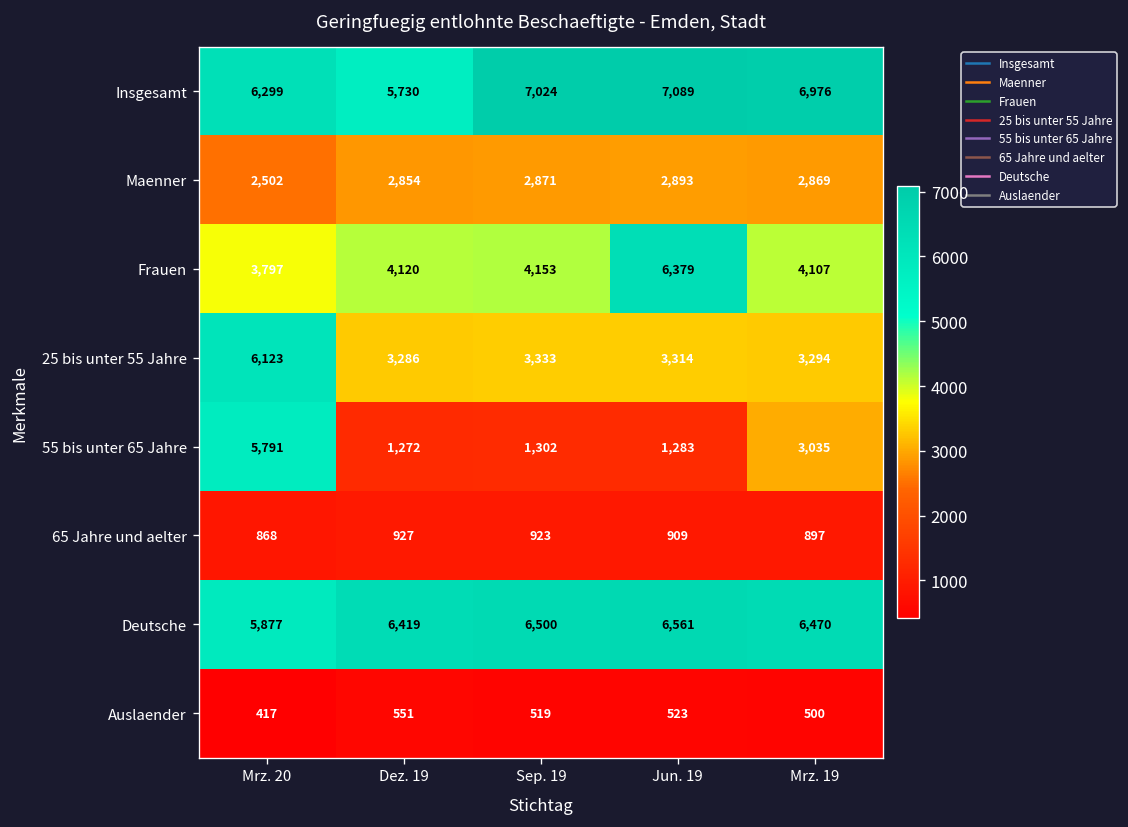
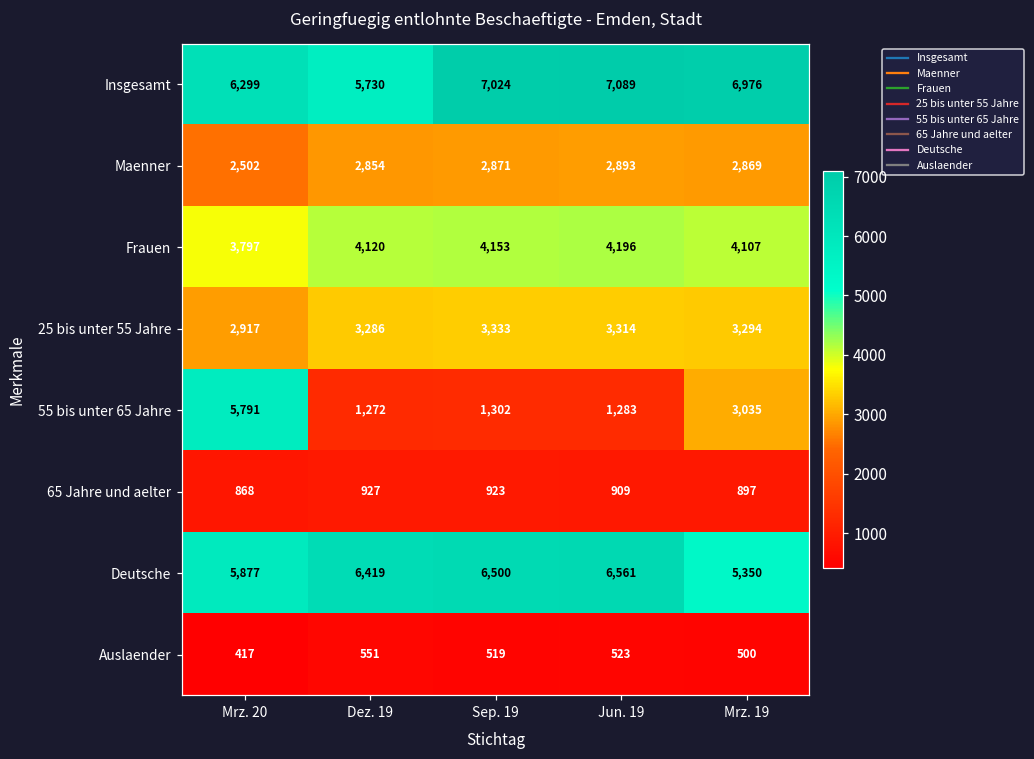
  {
    "Insgesamt": {
      "Mrz. 20": "6,299",
      "Dez. 19": "5,730",
      "Sep. 19": "7,024",
      "Jun. 19": "7,089",
      "Mrz. 19": "6,976"
    },
    "Maenner": {
      "Mrz. 20": "2,502",
      "Dez. 19": "2,854",
      "Sep. 19": "2,871",
      "Jun. 19": "2,893",
      "Mrz. 19": "2,869"
    },
    "Frauen": {
      "Mrz. 20": "3,797",
      "Dez. 19": "4,120",
      "Sep. 19": "4,153",
-     "Jun. 19": "6,379",
+     "Jun. 19": "4,196",
      "Mrz. 19": "4,107"
    },
    "25 bis unter 55 Jahre": {
-     "Mrz. 20": "6,123",
+     "Mrz. 20": "2,917",
      "Dez. 19": "3,286",
      "Sep. 19": "3,333",
      "Jun. 19": "3,314",
      "Mrz. 19": "3,294"
    },
    "55 bis unter 65 Jahre": {
      "Mrz. 20": "5,791",
      "Dez. 19": "1,272",
      "Sep. 19": "1,302",
      "Jun. 19": "1,283",
      "Mrz. 19": "3,035"
    },
    "65 Jahre und aelter": {
      "Mrz. 20": "868",
      "Dez. 19": "927",
      "Sep. 19": "923",
      "Jun. 19": "909",
      "Mrz. 19": "897"
    },
    "Deutsche": {
      "Mrz. 20": "5,877",
      "Dez. 19": "6,419",
      "Sep. 19": "6,500",
      "Jun. 19": "6,561",
-     "Mrz. 19": "6,470"
+     "Mrz. 19": "5,350"
    },
    "Auslaender": {
      "Mrz. 20": "417",
      "Dez. 19": "551",
      "Sep. 19": "519",
      "Jun. 19": "523",
      "Mrz. 19": "500"
    }
  }
